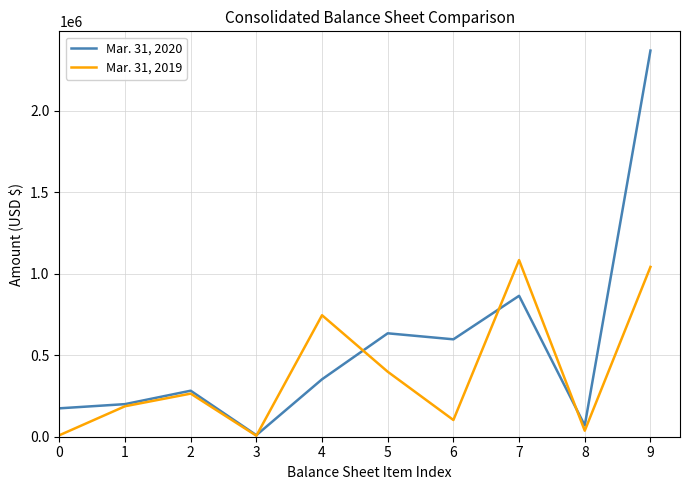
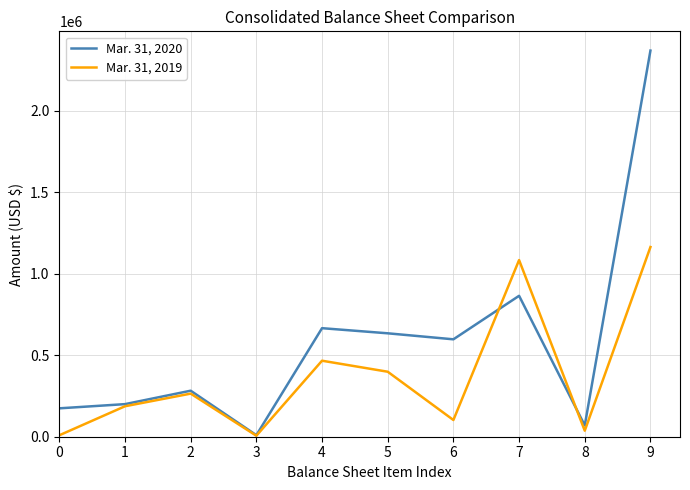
  {
    "Mar. 31, 2020": {
      "0": 170000,
      "2": 280000,
-     "4": 350000,
+     "4": 670000,
      "5": 630000,
      "6": 600000,
      "7": 860000,
      "8": 70000,
      "9": 2370000
    },
    "Mar. 31, 2019": {
      "0": 10000,
      "2": 260000,
-     "4": 750000,
+     "4": 470000,
      "5": 400000,
      "6": 100000,
      "7": 1080000,
      "8": 40000,
-     "9": 1040000
+     "9": 1160000
    }
  }
